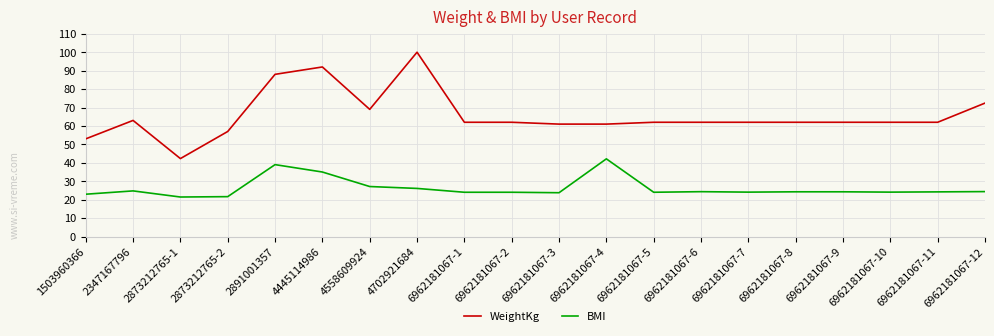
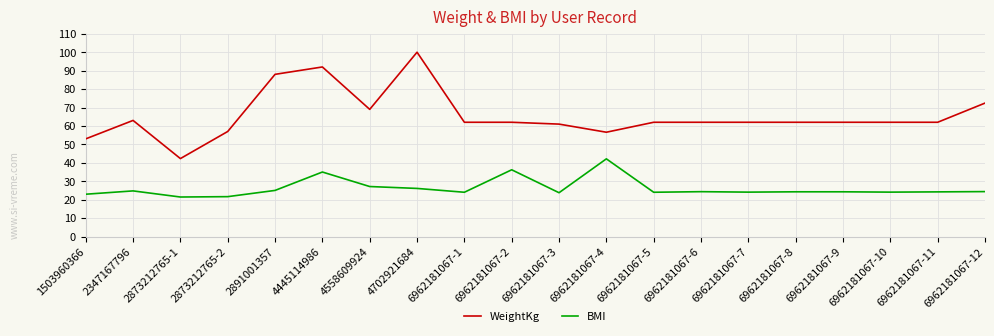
  {
    "WeightKg": {
      "1503960366": 53,
      "2347167796": 63,
      "2873212765-1": 42,
      "2873212765-2": 57,
      "2891001357": 88,
      "4445114986": 92,
      "4558609924": 69,
      "4702921684": 100,
      "6962181067-1": 62,
      "6962181067-2": 62,
      "6962181067-3": 61,
-     "6962181067-4": 61,
+     "6962181067-4": 57,
      "6962181067-5": 62,
      "6962181067-6": 62,
      "6962181067-7": 62,
      "6962181067-8": 62,
      "6962181067-9": 62,
      "6962181067-10": 62,
      "6962181067-11": 62,
      "6962181067-12": 72
    },
    "BMI": {
      "1503960366": 23,
      "2347167796": 25,
      "2873212765-1": 21,
      "2873212765-2": 22,
-     "2891001357": 39,
+     "2891001357": 25,
      "4445114986": 35,
      "4558609924": 27,
      "4702921684": 26,
      "6962181067-1": 24,
-     "6962181067-2": 24,
+     "6962181067-2": 36,
      "6962181067-3": 24,
      "6962181067-4": 42,
      "6962181067-5": 24,
      "6962181067-6": 24,
      "6962181067-7": 24,
      "6962181067-8": 24,
      "6962181067-9": 24,
      "6962181067-10": 24,
      "6962181067-11": 24,
      "6962181067-12": 24
    }
  }
